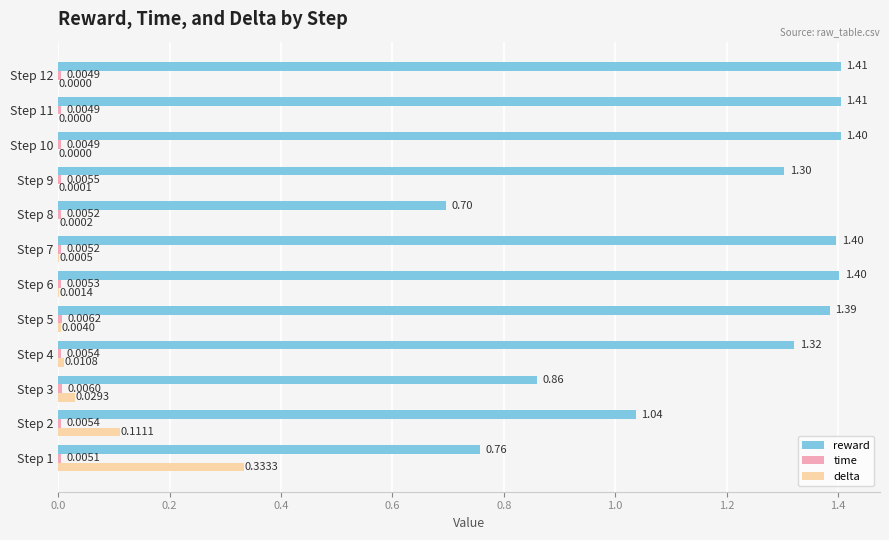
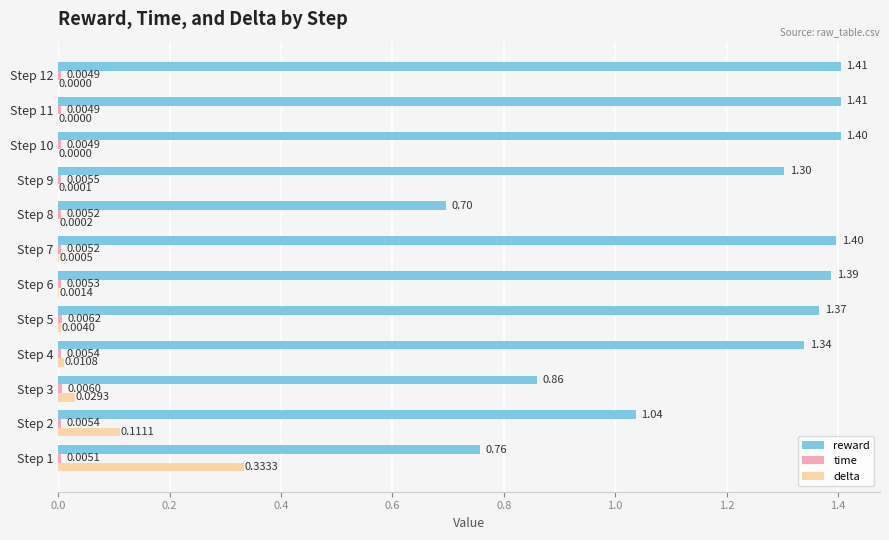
  {
    "reward": {
      "Step 12": 1.41,
      "Step 11": 1.41,
      "Step 10": 1.40,
      "Step 9": 1.30,
      "Step 8": 0.70,
      "Step 7": 1.40,
-     "Step 6": 1.40,
-     "Step 5": 1.39,
-     "Step 4": 1.32,
+     "Step 6": 1.39,
+     "Step 5": 1.37,
+     "Step 4": 1.34,
      "Step 3": 0.86,
      "Step 2": 1.04,
      "Step 1": 0.76
    }
  }
